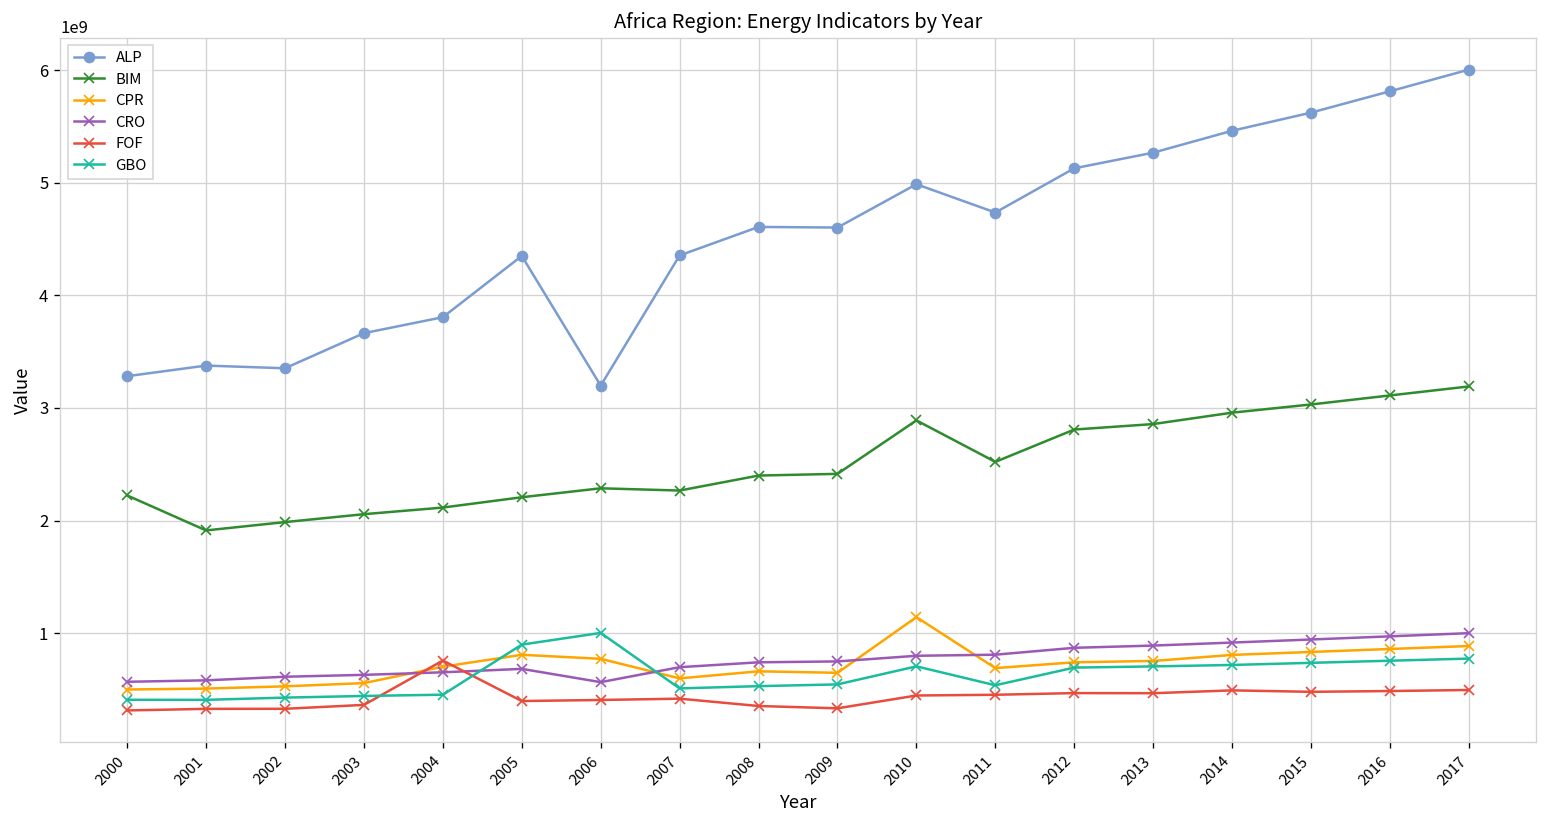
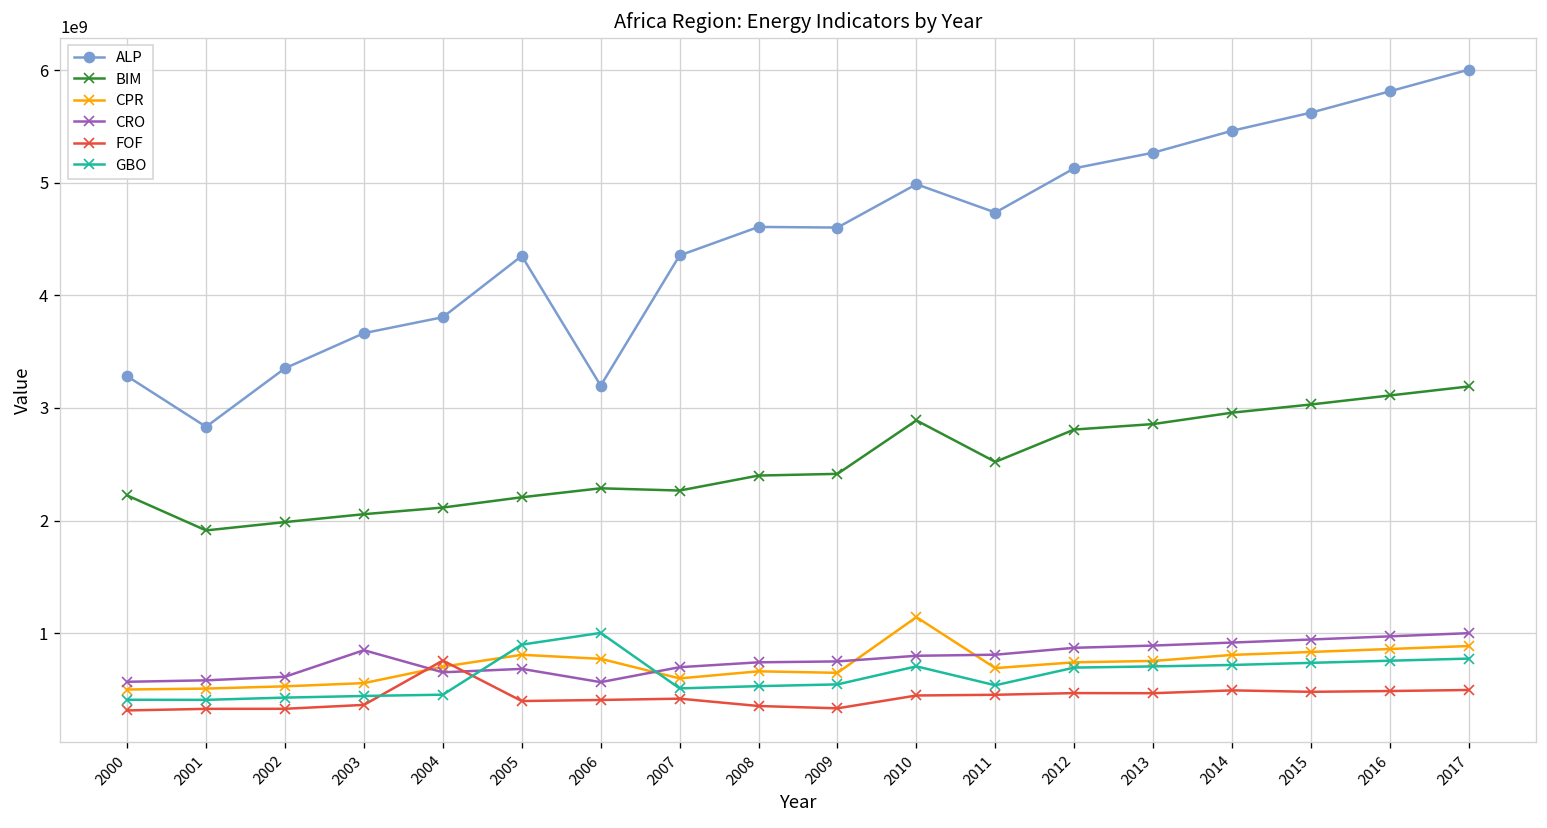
  {
    "ALP": {
      "2000": 3300000000,
-     "2001": 3400000000,
+     "2001": 2800000000,
      "2002": 3400000000,
      "2003": 3700000000,
      "2004": 3800000000,
      "2005": 4300000000,
      "2006": 3200000000,
      "2007": 4400000000,
      "2008": 4600000000,
      "2009": 4600000000,
      "2010": 5000000000,
      "2011": 4700000000,
      "2012": 5100000000,
      "2013": 5300000000,
      "2014": 5500000000,
      "2015": 5600000000,
      "2016": 5800000000,
      "2017": 6000000000
    },
    "BIM": {
      "2000": 2200000000,
      "2001": 1900000000,
      "2002": 2000000000,
      "2003": 2100000000,
      "2004": 2100000000,
      "2005": 2200000000,
      "2006": 2300000000,
      "2007": 2300000000,
      "2008": 2400000000,
      "2009": 2400000000,
      "2010": 2900000000,
      "2011": 2500000000,
      "2012": 2800000000,
      "2013": 2900000000,
      "2014": 3000000000,
      "2015": 3000000000,
      "2016": 3100000000,
      "2017": 3200000000
    },
    "CPR": {
      "2000": 500000000,
      "2001": 500000000,
      "2002": 500000000,
      "2003": 600000000,
      "2004": 700000000,
      "2005": 800000000,
      "2006": 800000000,
      "2007": 600000000,
      "2008": 700000000,
      "2009": 600000000,
      "2010": 1100000000,
      "2011": 700000000,
      "2012": 700000000,
      "2013": 800000000,
      "2014": 800000000,
      "2015": 800000000,
      "2016": 900000000,
      "2017": 900000000
    },
    "CRO": {
      "2000": 600000000,
      "2001": 600000000,
      "2002": 600000000,
-     "2003": 600000000,
+     "2003": 800000000,
      "2004": 700000000,
      "2005": 700000000,
      "2006": 600000000,
      "2007": 700000000,
      "2008": 700000000,
      "2009": 700000000,
      "2010": 800000000,
      "2011": 800000000,
      "2012": 900000000,
      "2013": 900000000,
      "2014": 900000000,
      "2015": 900000000,
      "2016": 1000000000,
      "2017": 1000000000
    },
    "FOF": {
      "2000": 300000000,
      "2001": 300000000,
      "2002": 300000000,
      "2003": 400000000,
      "2004": 800000000,
      "2005": 400000000,
      "2006": 400000000,
      "2007": 400000000,
      "2008": 400000000,
      "2009": 300000000,
      "2010": 400000000,
      "2011": 500000000,
      "2012": 500000000,
      "2013": 500000000,
      "2014": 500000000,
      "2015": 500000000,
      "2016": 500000000,
      "2017": 500000000
    },
    "GBO": {
      "2000": 400000000,
      "2001": 400000000,
      "2002": 400000000,
      "2003": 400000000,
      "2004": 500000000,
      "2005": 900000000,
      "2006": 1000000000,
      "2007": 500000000,
      "2008": 500000000,
      "2009": 500000000,
      "2010": 700000000,
      "2011": 500000000,
      "2012": 700000000,
      "2013": 700000000,
      "2014": 700000000,
      "2015": 700000000,
      "2016": 800000000,
      "2017": 800000000
    }
  }
